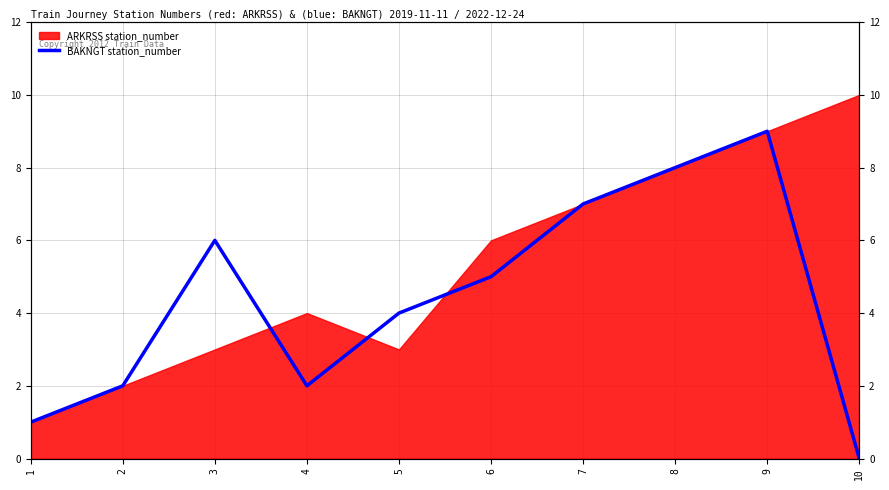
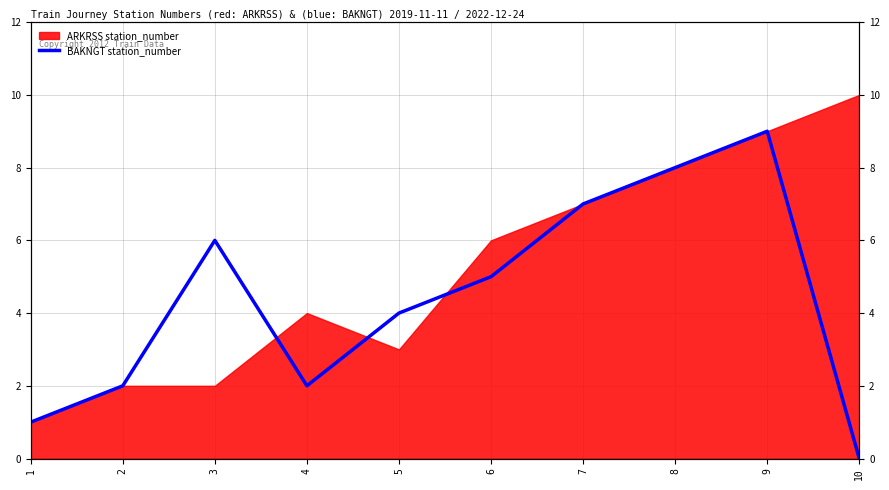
  {
    "ARKRSS station_number": {
-     "3": 3,
+     "3": 2,
      "4": 4,
      "5": 3,
      "6": 6,
      "10": 10
    },
    "BAKNGT station_number": {
      "3": 6,
      "4": 2,
      "5": 4,
      "6": 5,
      "10": 0
    }
  }
